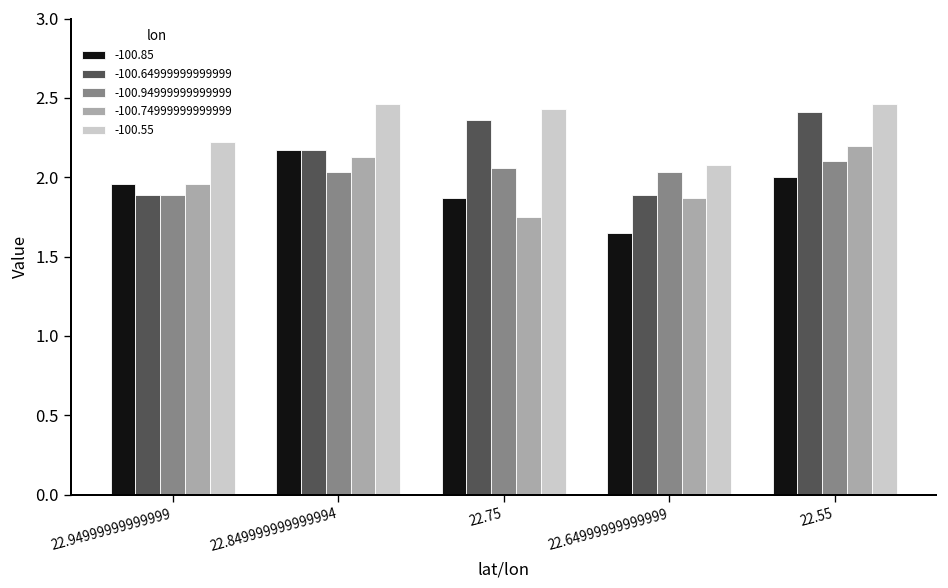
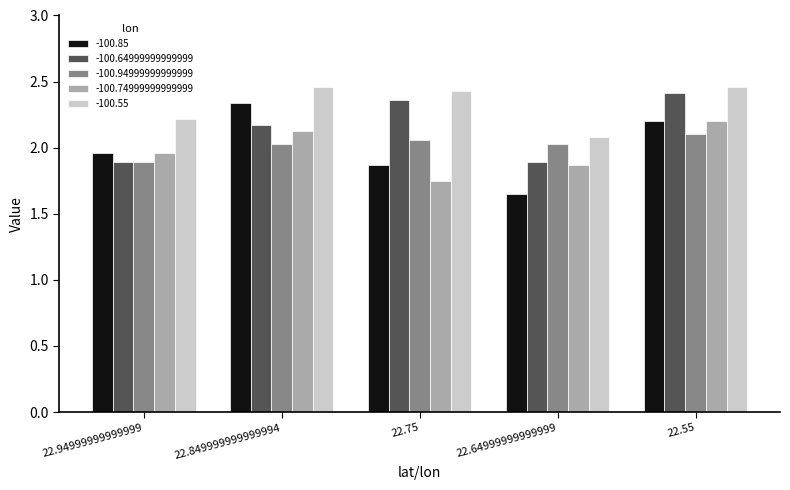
  {
    "-100.85": {
      "22.94999999999999": 1.96,
-     "22.849999999999994": 2.17,
+     "22.849999999999994": 2.34,
      "22.75": 1.87,
      "22.64999999999999": 1.65,
-     "22.55": 2.0
+     "22.55": 2.2
    },
    "-100.64999999999999": {
      "22.94999999999999": 1.89,
      "22.849999999999994": 2.17,
      "22.75": 2.36,
      "22.64999999999999": 1.89,
      "22.55": 2.41
    }
  }
